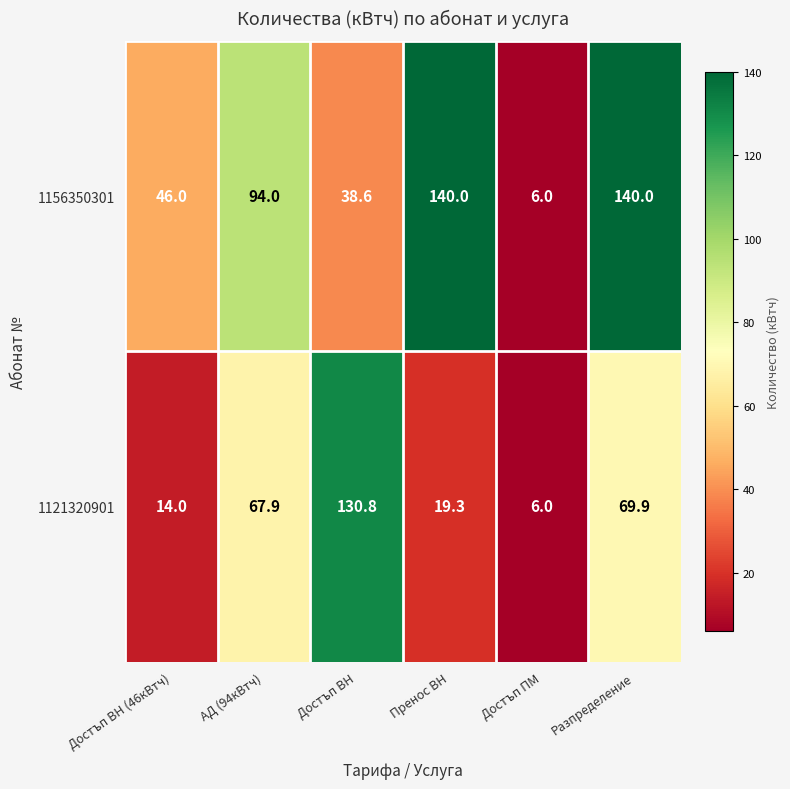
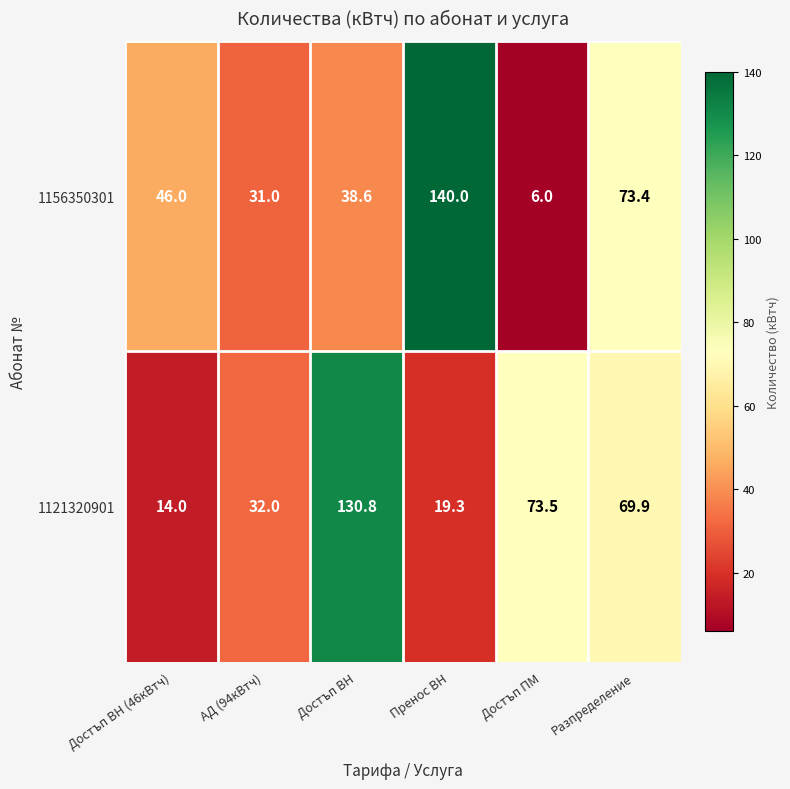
  {
    "1156350301": {
      "Достъп ВН (46кВтч)": 46.0,
-     "АД (94кВтч)": 94.0,
+     "АД (94кВтч)": 31.0,
      "Достъп ВН": 38.6,
      "Пренос ВН": 140.0,
      "Достъп ПМ": 6.0,
-     "Разпределение": 140.0
+     "Разпределение": 73.4
    },
    "1121320901": {
      "Достъп ВН (46кВтч)": 14.0,
-     "АД (94кВтч)": 67.9,
+     "АД (94кВтч)": 32.0,
      "Достъп ВН": 130.8,
      "Пренос ВН": 19.3,
-     "Достъп ПМ": 6.0,
+     "Достъп ПМ": 73.5,
      "Разпределение": 69.9
    }
  }
